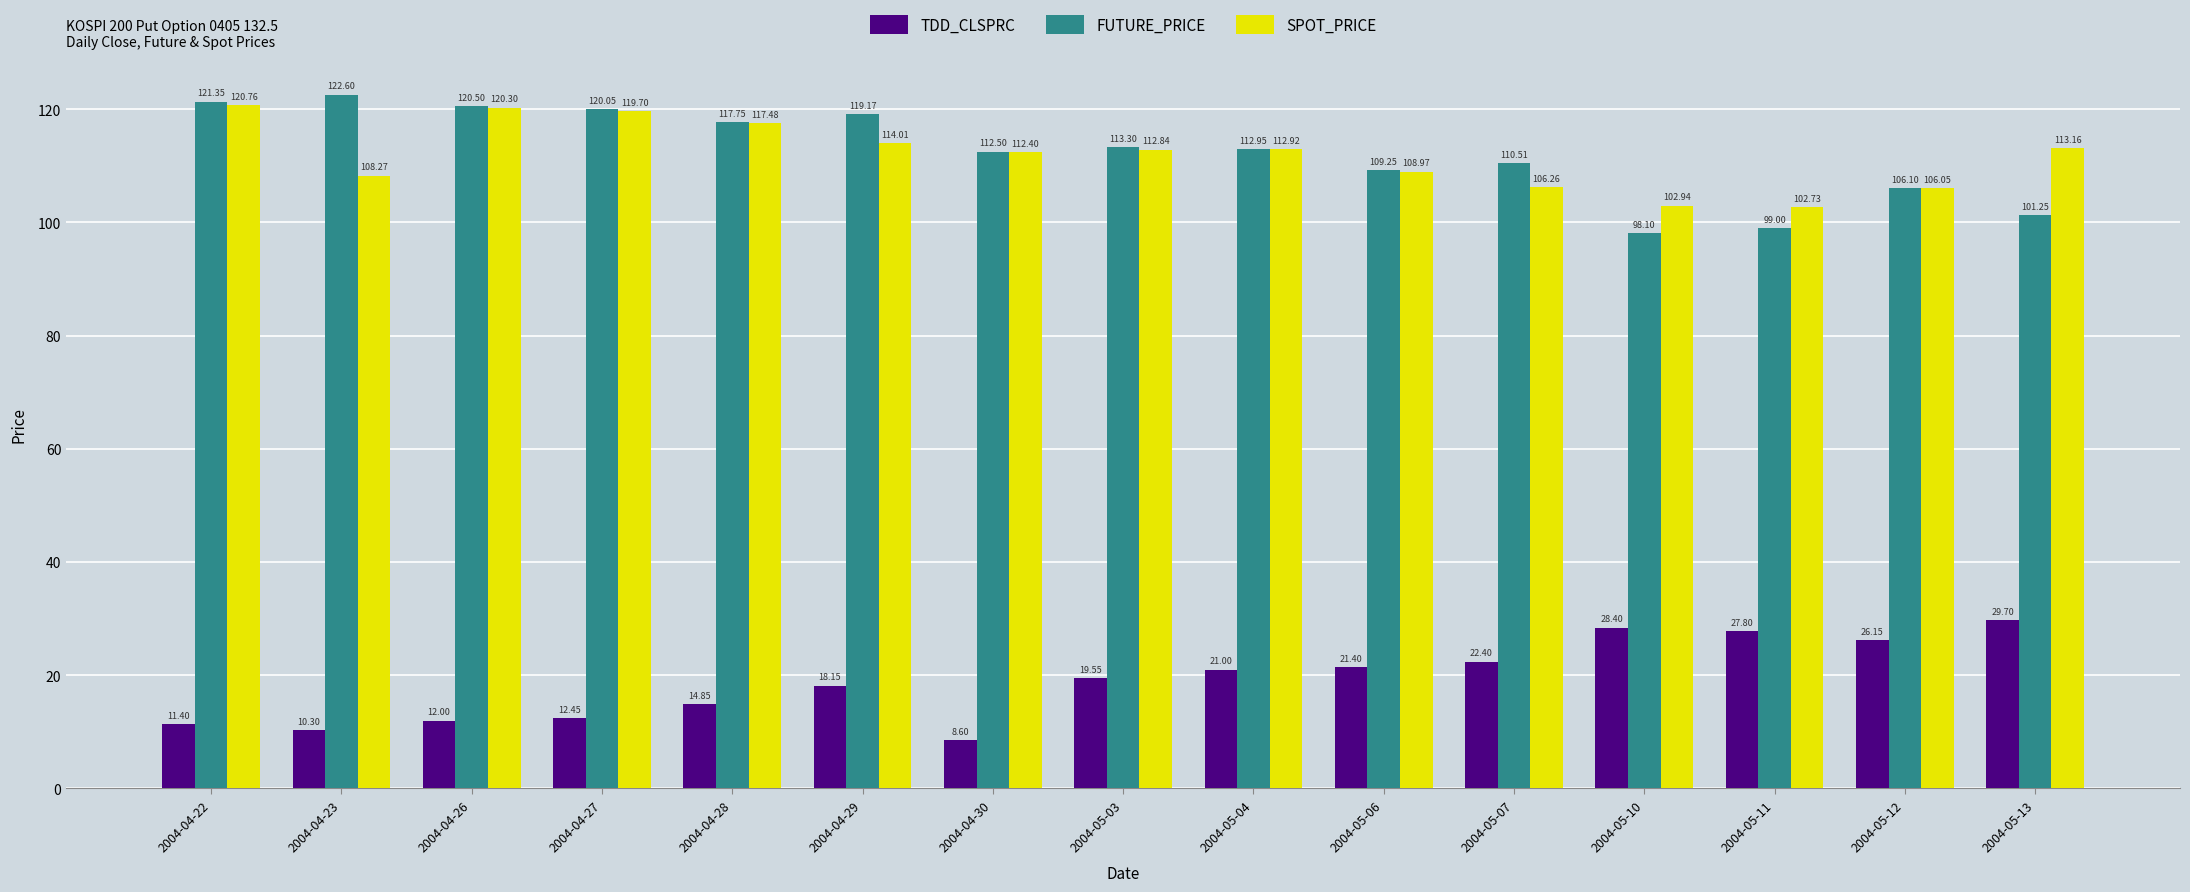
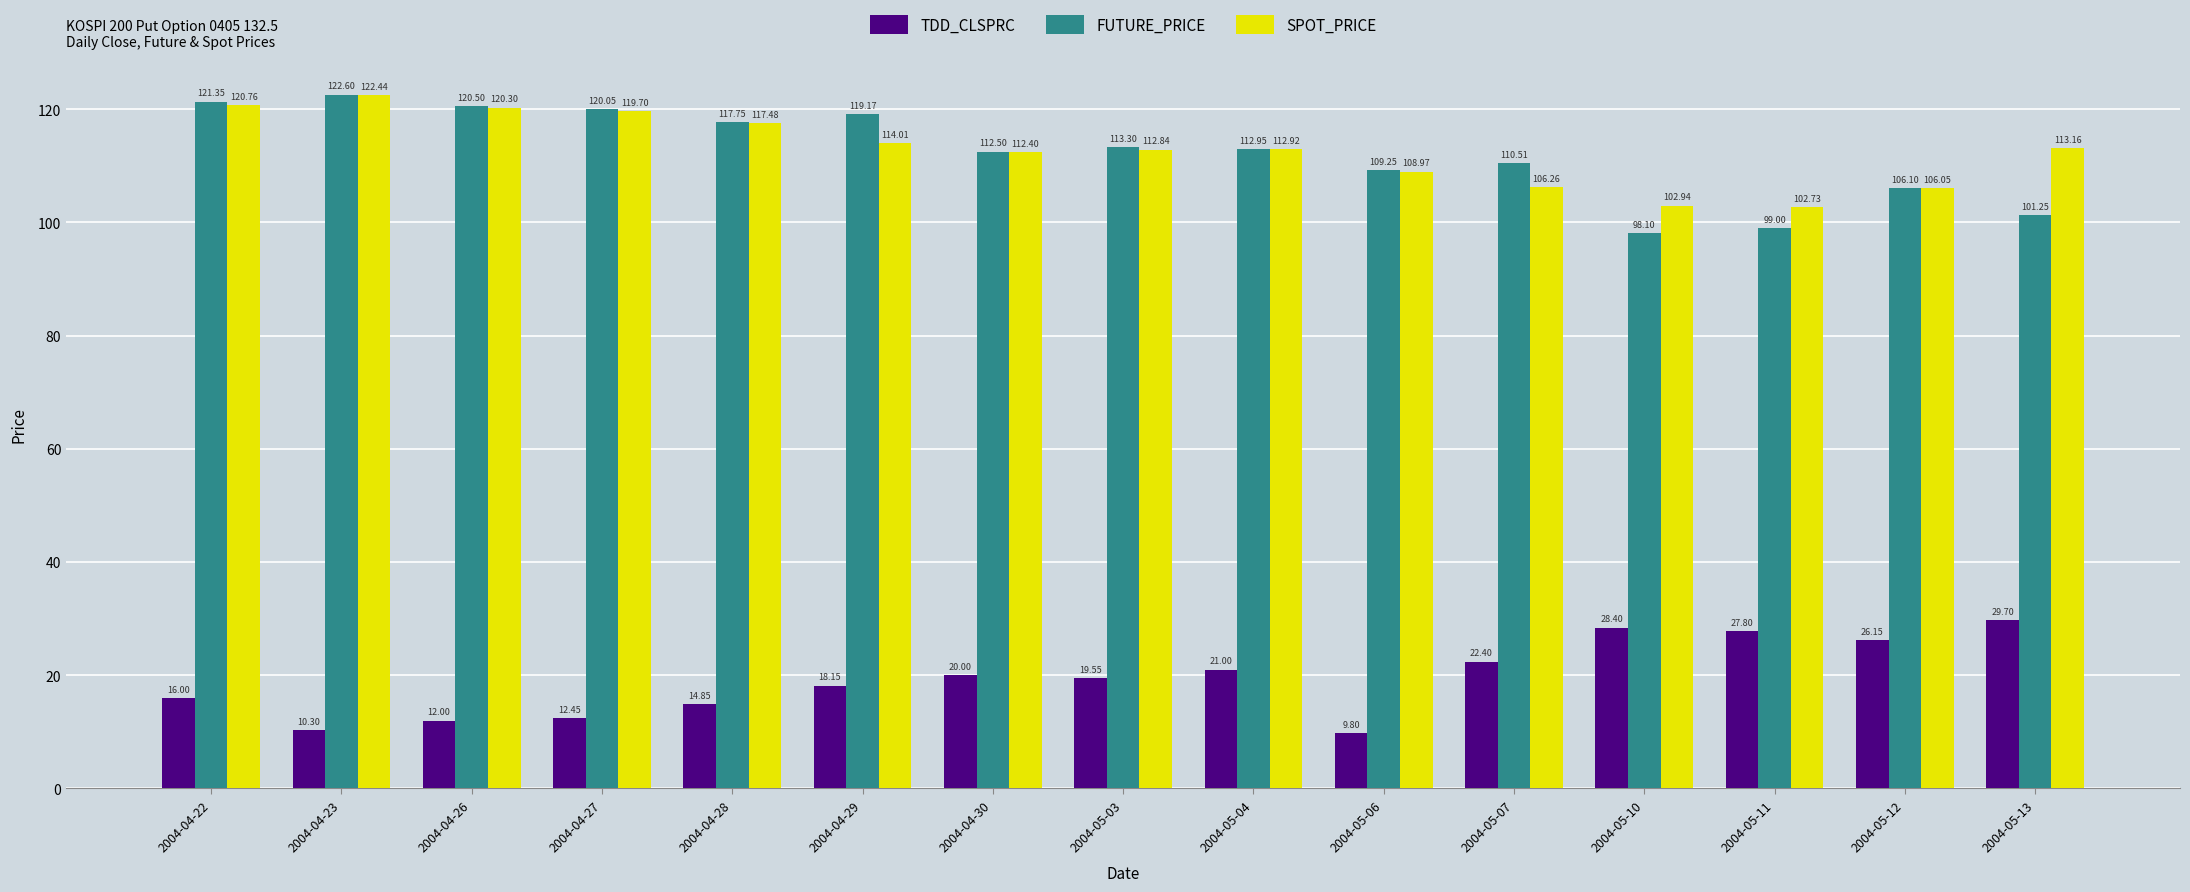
  {
    "TDD_CLSPRC": {
-     "2004-04-22": 11.40,
+     "2004-04-22": 16.00,
      "2004-04-23": 10.30,
      "2004-04-26": 12.00,
      "2004-04-27": 12.45,
      "2004-04-28": 14.85,
      "2004-04-29": 18.15,
-     "2004-04-30": 8.60,
+     "2004-04-30": 20.00,
      "2004-05-03": 19.55,
      "2004-05-04": 21.00,
-     "2004-05-06": 21.40,
+     "2004-05-06": 9.80,
      "2004-05-07": 22.40,
      "2004-05-10": 28.40,
      "2004-05-11": 27.80,
      "2004-05-12": 26.15,
      "2004-05-13": 29.70
    },
    "FUTURE_PRICE": {
      "2004-04-22": 121.35,
      "2004-04-23": 122.60,
      "2004-04-26": 120.50,
      "2004-04-27": 120.05,
      "2004-04-28": 117.75,
      "2004-04-29": 119.17,
      "2004-04-30": 112.50,
      "2004-05-03": 113.30,
      "2004-05-04": 112.95,
      "2004-05-06": 109.25,
      "2004-05-07": 110.51,
      "2004-05-10": 98.10,
      "2004-05-11": 99.00,
      "2004-05-12": 106.10,
      "2004-05-13": 101.25
    },
    "SPOT_PRICE": {
      "2004-04-22": 120.76,
-     "2004-04-23": 108.27,
+     "2004-04-23": 122.44,
      "2004-04-26": 120.30,
      "2004-04-27": 119.70,
      "2004-04-28": 117.48,
      "2004-04-29": 114.01,
      "2004-04-30": 112.40,
      "2004-05-03": 112.84,
      "2004-05-04": 112.92,
      "2004-05-06": 108.97,
      "2004-05-07": 106.26,
      "2004-05-10": 102.94,
      "2004-05-11": 102.73,
      "2004-05-12": 106.05,
      "2004-05-13": 113.16
    }
  }
